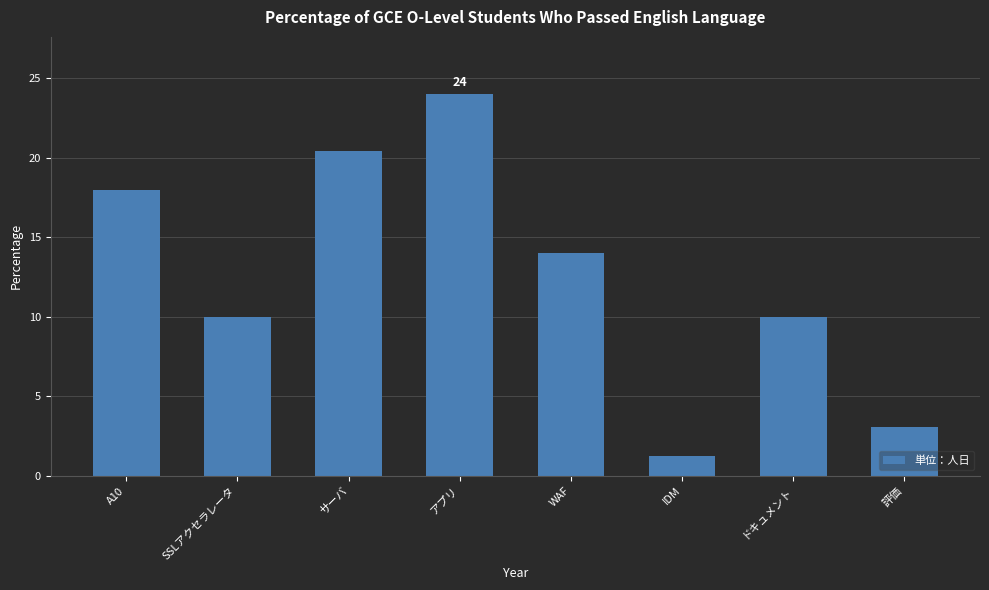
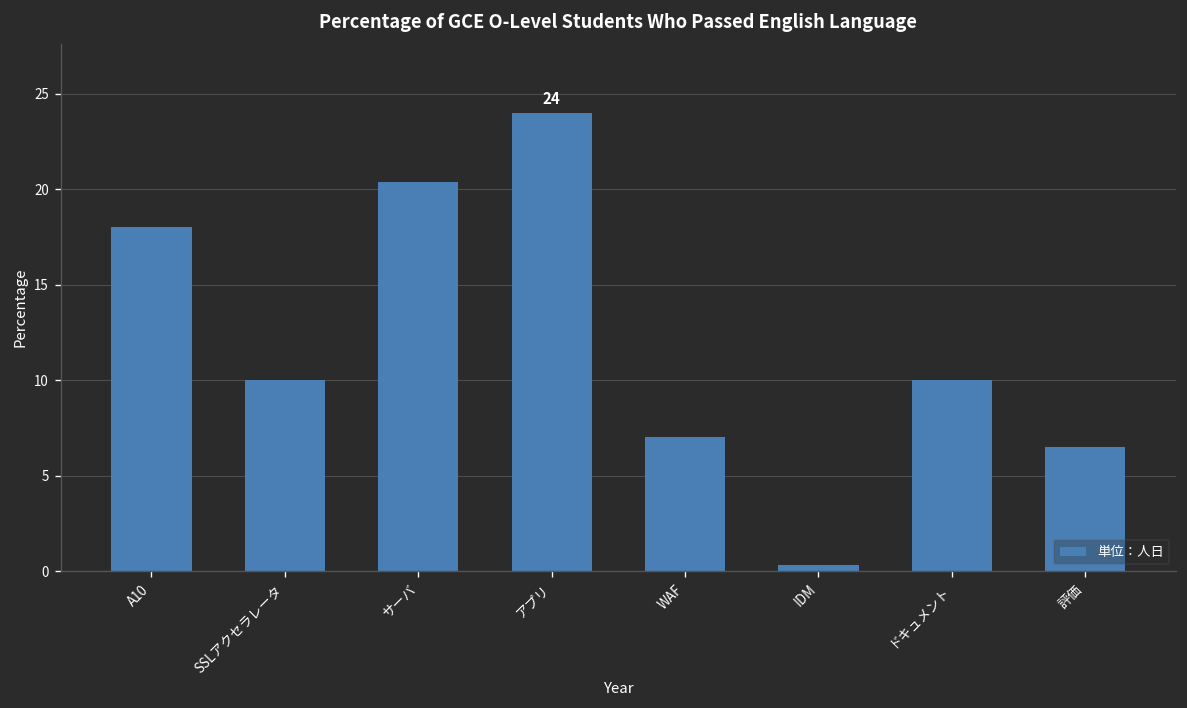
  {
    "A10": 18.0,
    "SSLアクセラレータ": 10.0,
    "サーバ": 20.4,
-   "WAF": 14,
-   "IDM": 1.3,
+   "WAF": 7,
+   "IDM": 0.3,
    "ドキュメント": 10.0,
-   "評価": 3.1
+   "評価": 6.5
  }
